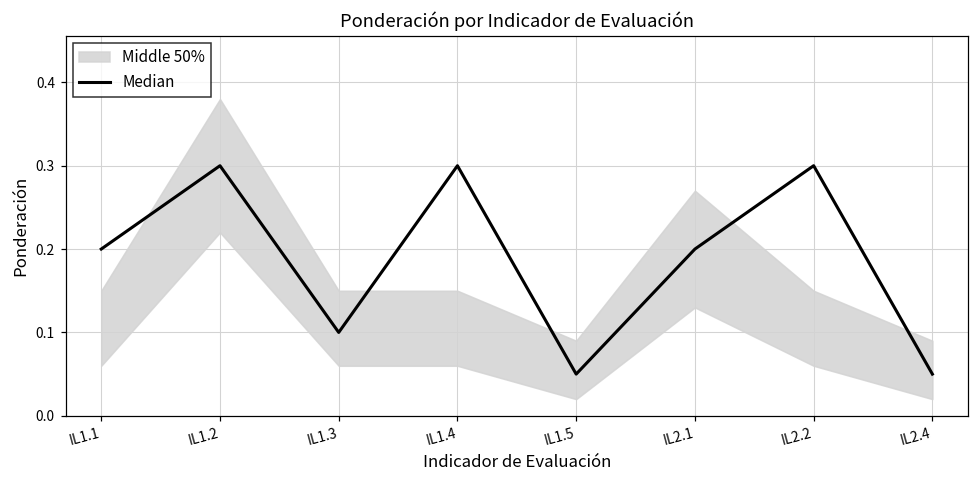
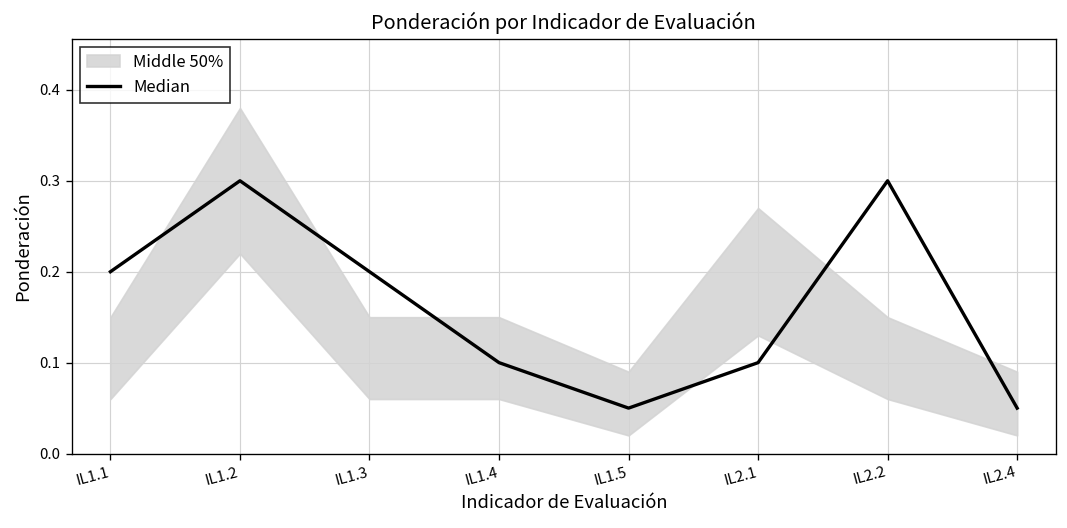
  {
    "Median": {
      "IL1.1": 0.2,
      "IL1.2": 0.3,
-     "IL1.3": 0.1,
-     "IL1.4": 0.3,
+     "IL1.3": 0.2,
+     "IL1.4": 0.1,
      "IL1.5": 0.05,
-     "IL2.1": 0.2,
+     "IL2.1": 0.1,
      "IL2.2": 0.3,
      "IL2.4": 0.05
    }
  }
